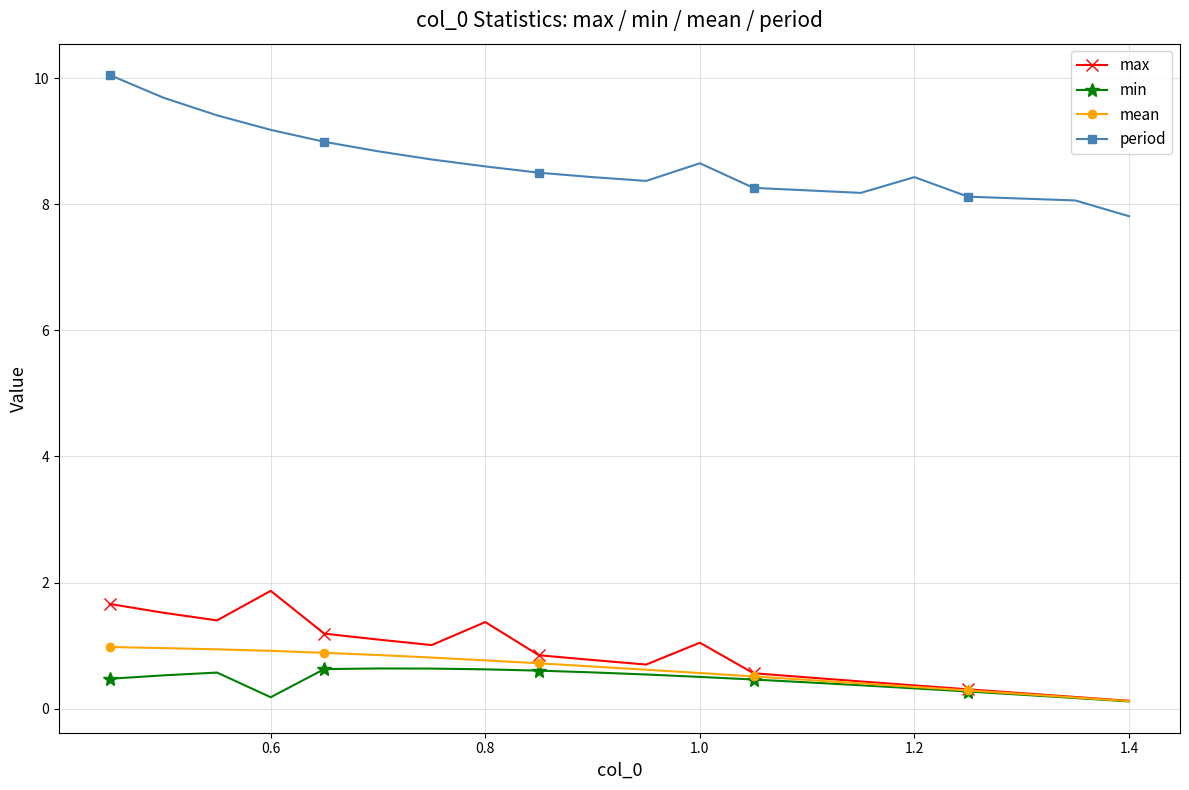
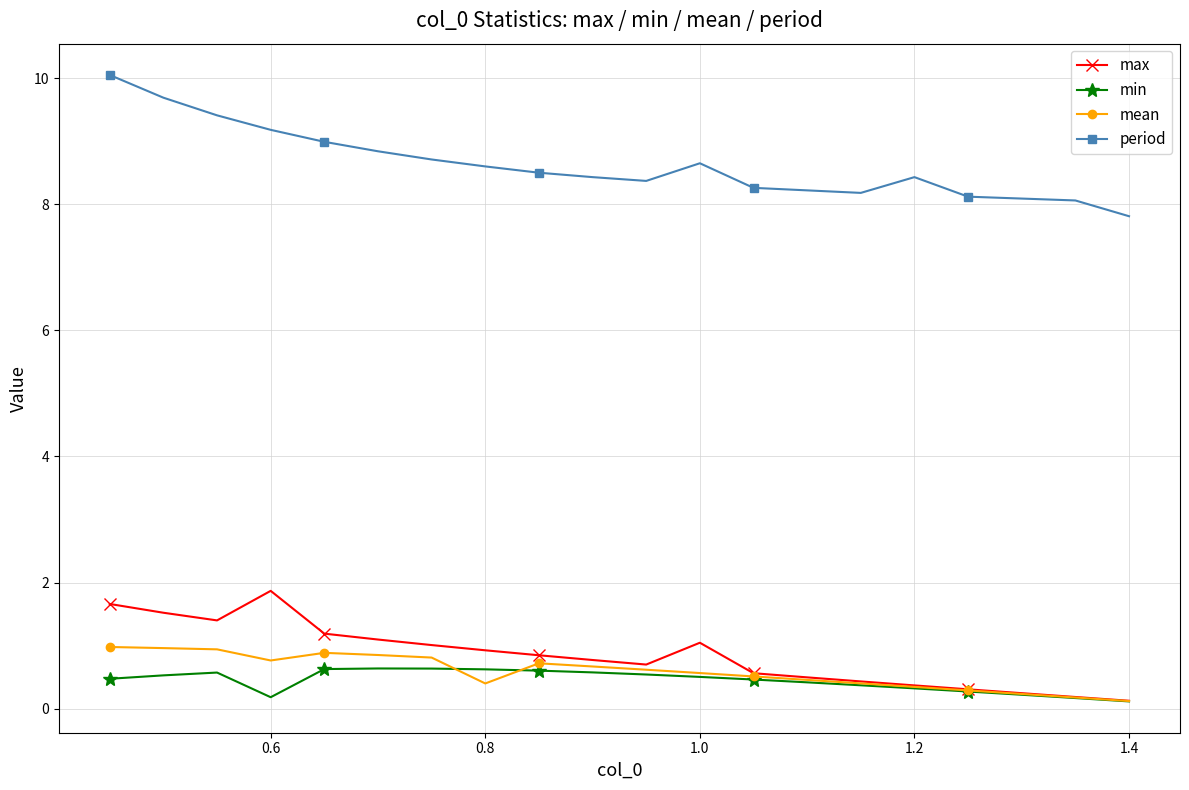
  {
    "max": {
      "0.6": 1.9,
-     "0.8": 1.4,
+     "0.8": 0.9,
      "1.0": 1.0
    },
    "min": {
      "0.6": 0.2,
      "0.8": 0.6,
      "1.0": 0.5
    },
    "mean": {
-     "0.6": 0.9,
-     "0.8": 0.8,
+     "0.6": 0.8,
+     "0.8": 0.4,
      "1.0": 0.6
    },
    "period": {
      "0.6": 9.2,
      "0.8": 8.6,
      "1.0": 8.7,
      "1.2": 8.4,
      "1.4": 7.8
    }
  }
